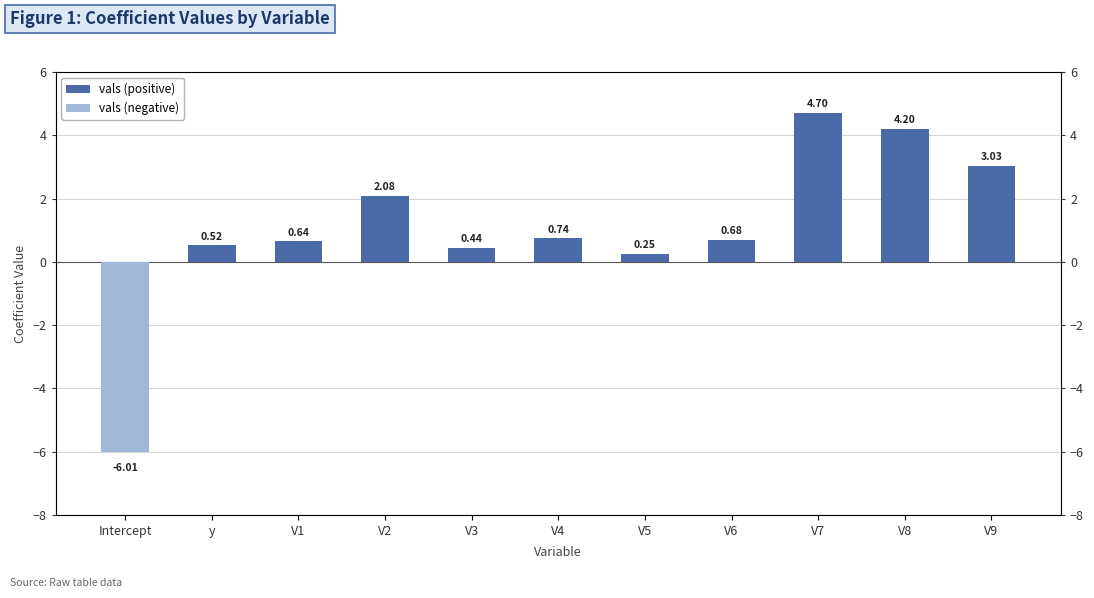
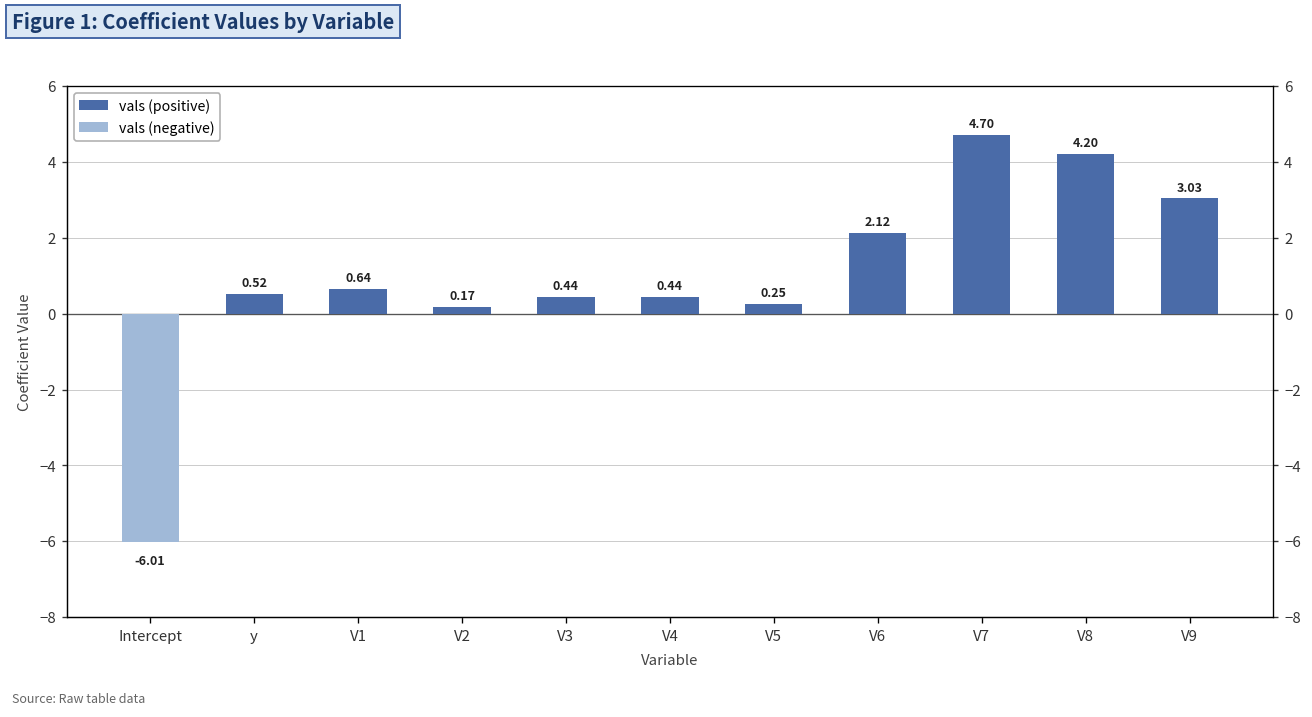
  {
    "Intercept": -6.01,
    "y": 0.52,
    "V1": 0.64,
-   "V2": 2.08,
+   "V2": 0.17,
    "V3": 0.44,
-   "V4": 0.74,
+   "V4": 0.44,
    "V5": 0.25,
-   "V6": 0.68,
+   "V6": 2.12,
    "V7": 4.70,
    "V8": 4.20,
    "V9": 3.03
  }
